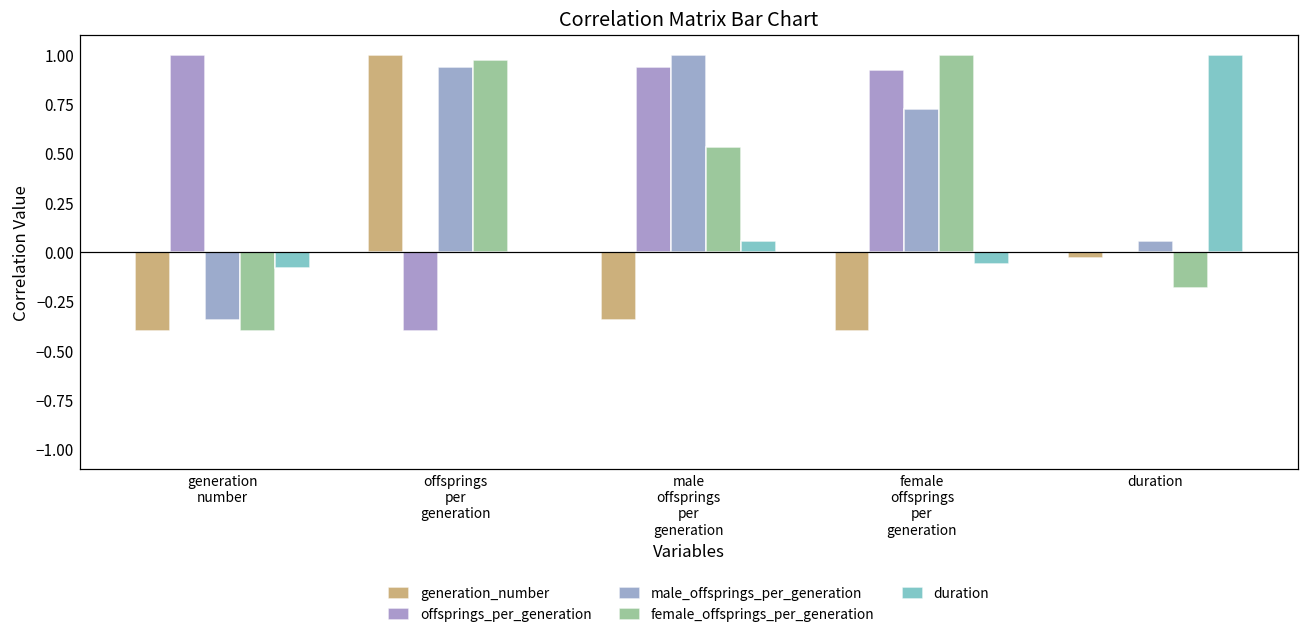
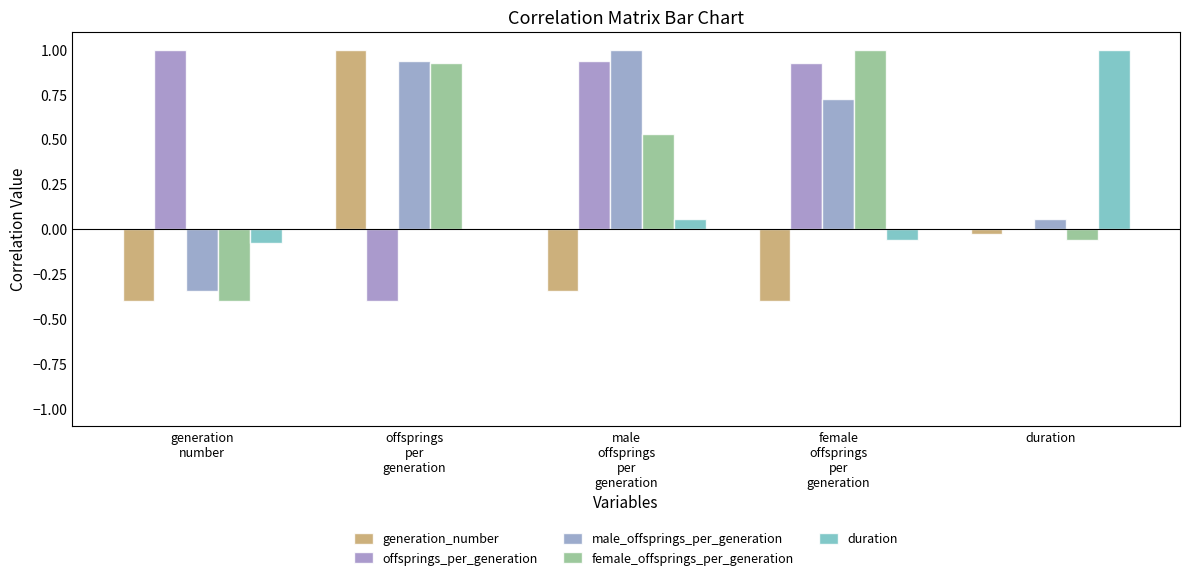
  {
    "generation_number": {
      "generation number": -0.40,
      "offsprings per generation": 1.00,
      "male offsprings per generation": -0.34,
      "female offsprings per generation": -0.40,
      "duration": -0.03
    },
    "female_offsprings_per_generation": {
      "generation number": -0.40,
-     "offsprings per generation": 0.97,
+     "offsprings per generation": 0.92,
      "male offsprings per generation": 0.53,
      "female offsprings per generation": 1.00,
-     "duration": -0.18
+     "duration": -0.06
    }
  }
